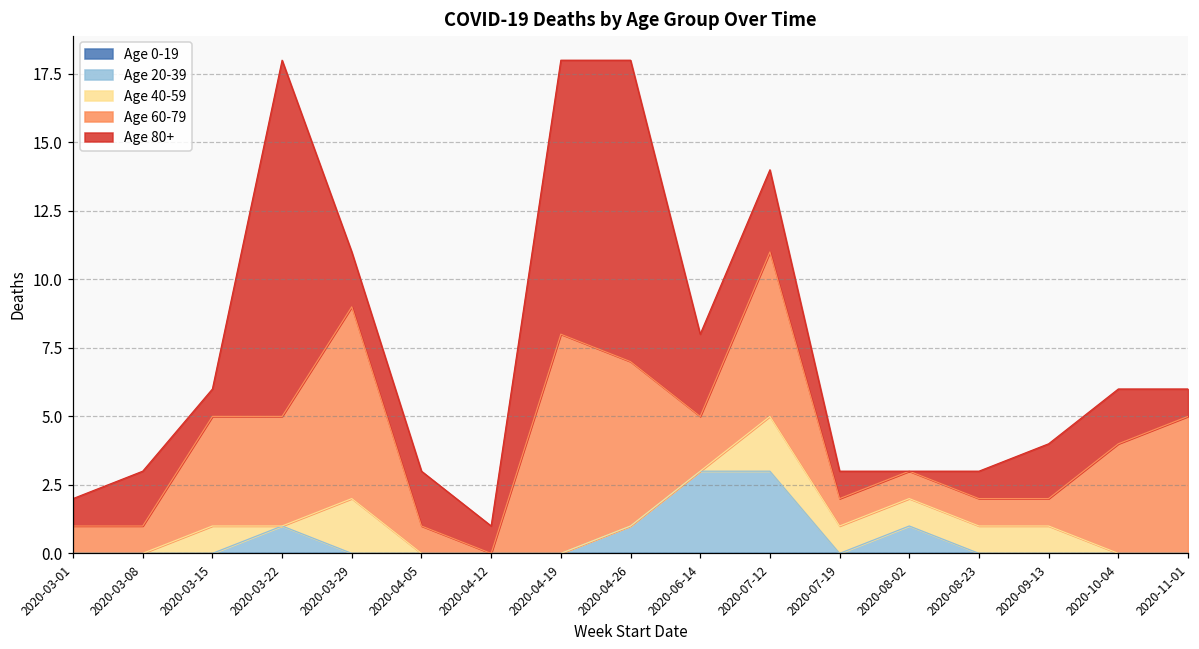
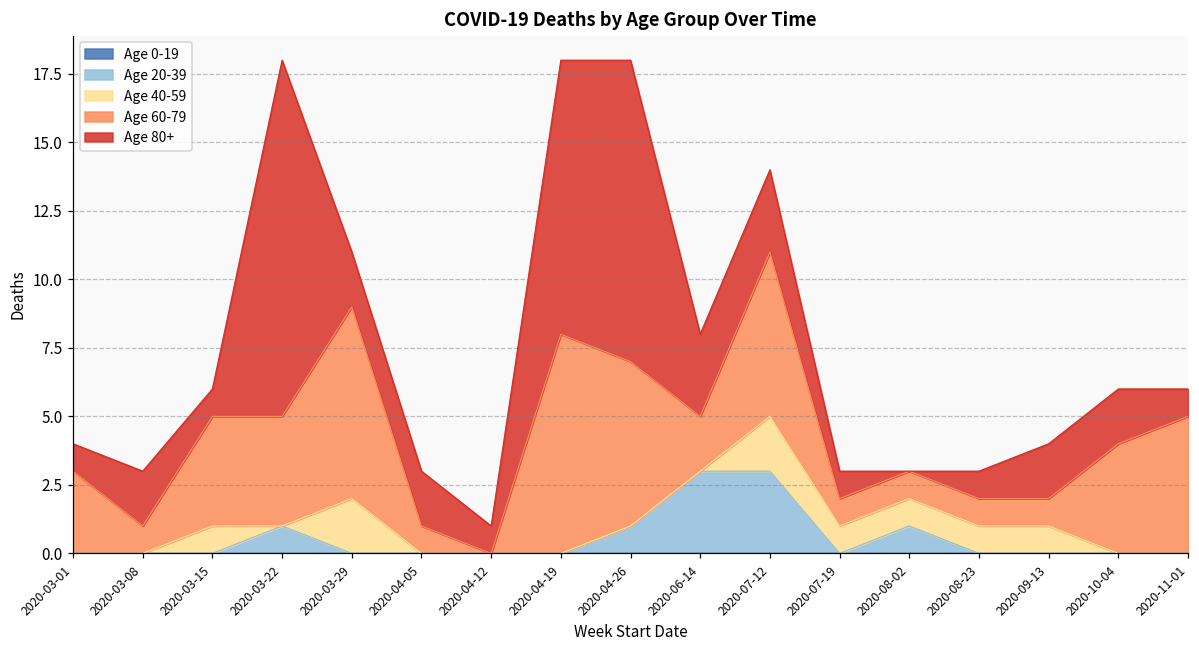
  {
    "Age 0-19": {
      "2020-03-22": 0,
      "2020-04-26": 0,
      "2020-06-14": 0,
      "2020-07-12": 0,
      "2020-08-02": 0
    },
    "Age 20-39": {
      "2020-07-12": 3,
      "2020-08-02": 1
    },
    "Age 40-59": {
      "2020-03-15": 1,
      "2020-03-29": 2,
      "2020-07-12": 5,
      "2020-07-19": 1,
      "2020-08-02": 2,
      "2020-08-23": 1,
      "2020-09-13": 1
    },
    "Age 60-79": {
-     "2020-03-01": 1,
+     "2020-03-01": 3,
      "2020-03-08": 1,
      "2020-03-15": 4,
      "2020-03-22": 4,
      "2020-03-29": 7,
      "2020-04-05": 1,
      "2020-04-19": 8,
      "2020-04-26": 6,
      "2020-06-14": 2,
      "2020-07-12": 6,
      "2020-07-19": 1,
      "2020-08-23": 1,
      "2020-09-13": 1,
      "2020-10-04": 4,
      "2020-11-01": 5
    },
    "Age 80+": {
      "2020-03-01": 1,
      "2020-03-08": 2,
      "2020-03-15": 1,
      "2020-03-22": 13,
      "2020-03-29": 2,
      "2020-04-05": 2,
      "2020-04-12": 1,
      "2020-04-19": 10,
      "2020-04-26": 11,
      "2020-06-14": 3,
      "2020-07-12": 3,
      "2020-07-19": 1,
      "2020-08-23": 1,
      "2020-09-13": 2,
      "2020-10-04": 2,
      "2020-11-01": 1
    }
  }
